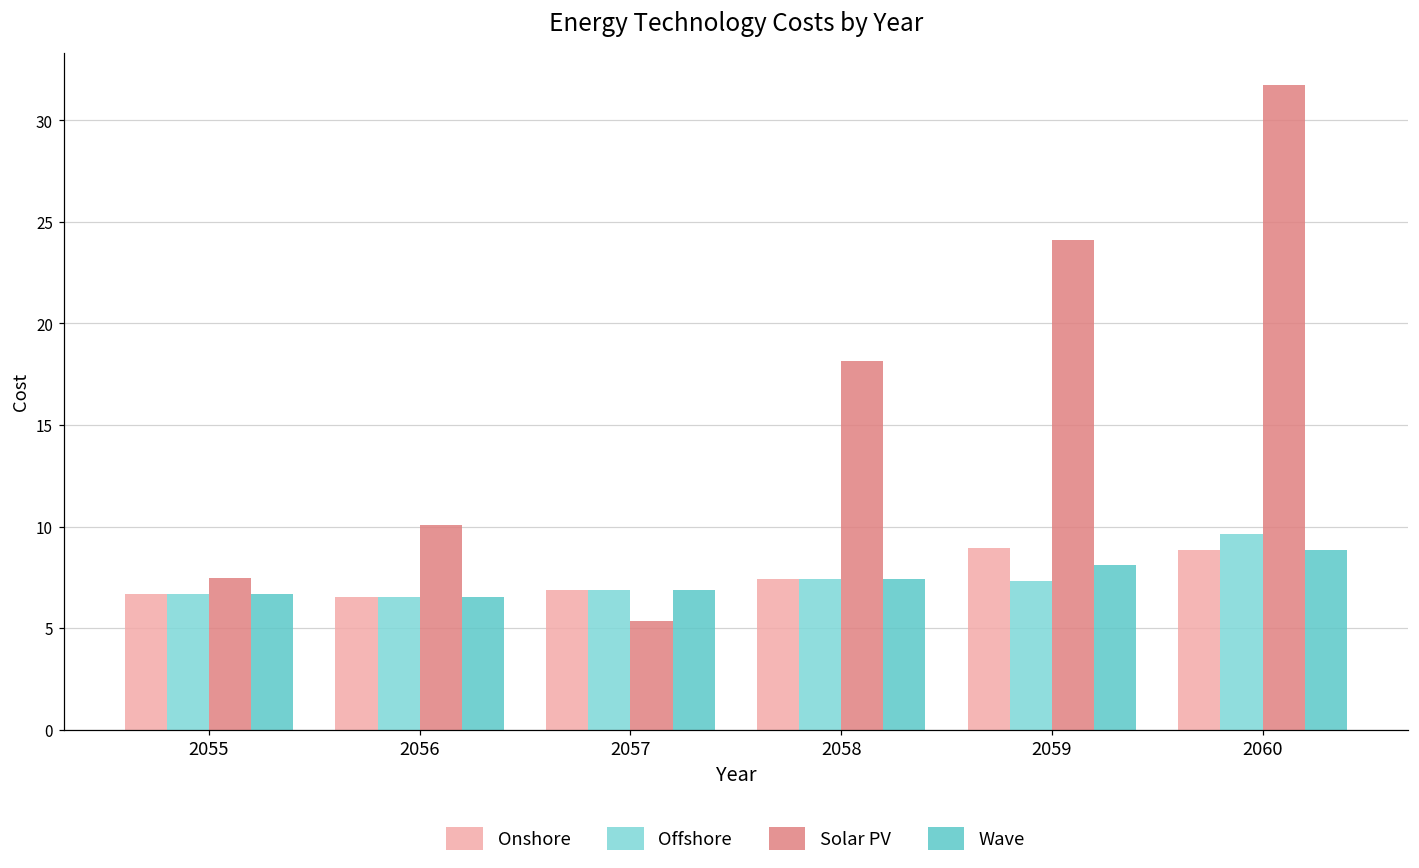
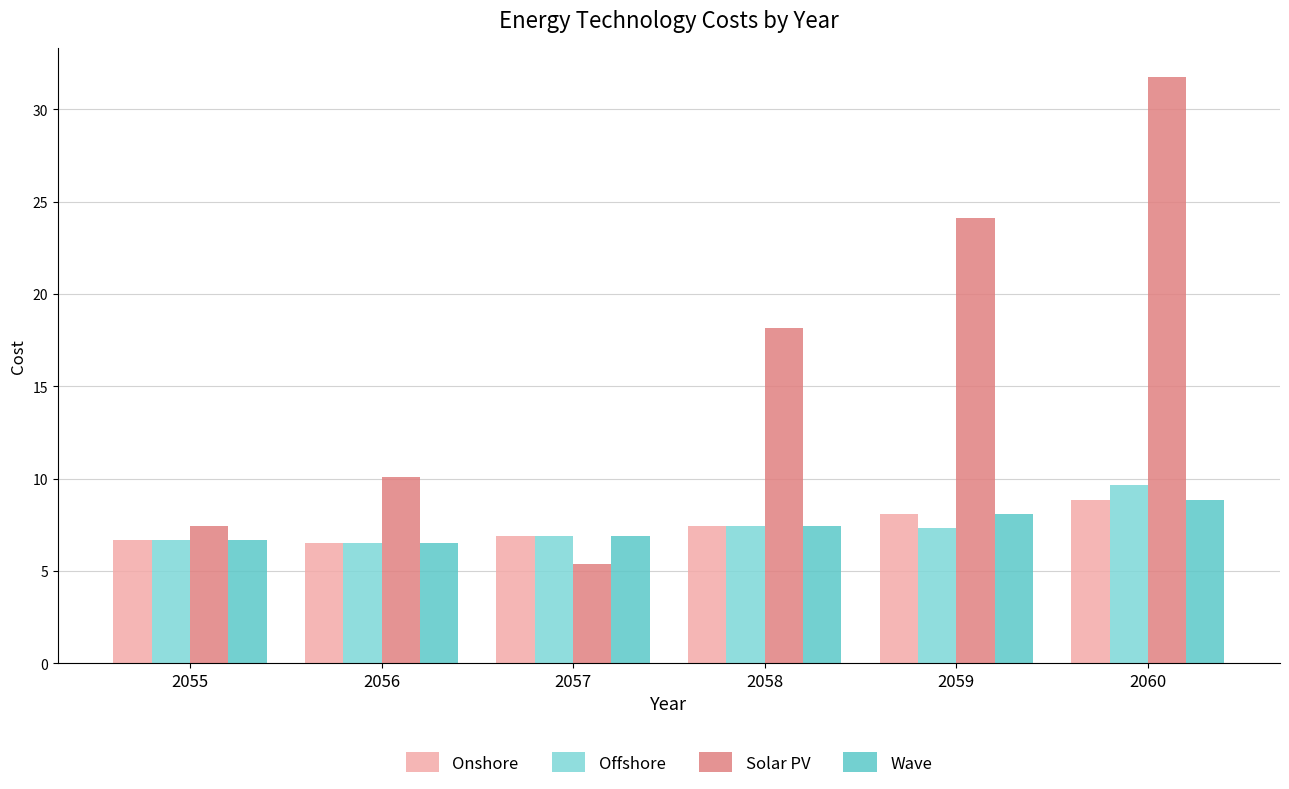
  {
    "Onshore": {
      "2055": 6.7,
      "2056": 6.5,
      "2057": 6.9,
      "2058": 7.4,
-     "2059": 9.0,
+     "2059": 8.1,
      "2060": 8.8
    },
    "Solar PV": {
      "2055": 7.5,
      "2056": 10.1,
      "2057": 5.4,
      "2058": 18.2,
      "2059": 24.1,
      "2060": 31.7
    }
  }
